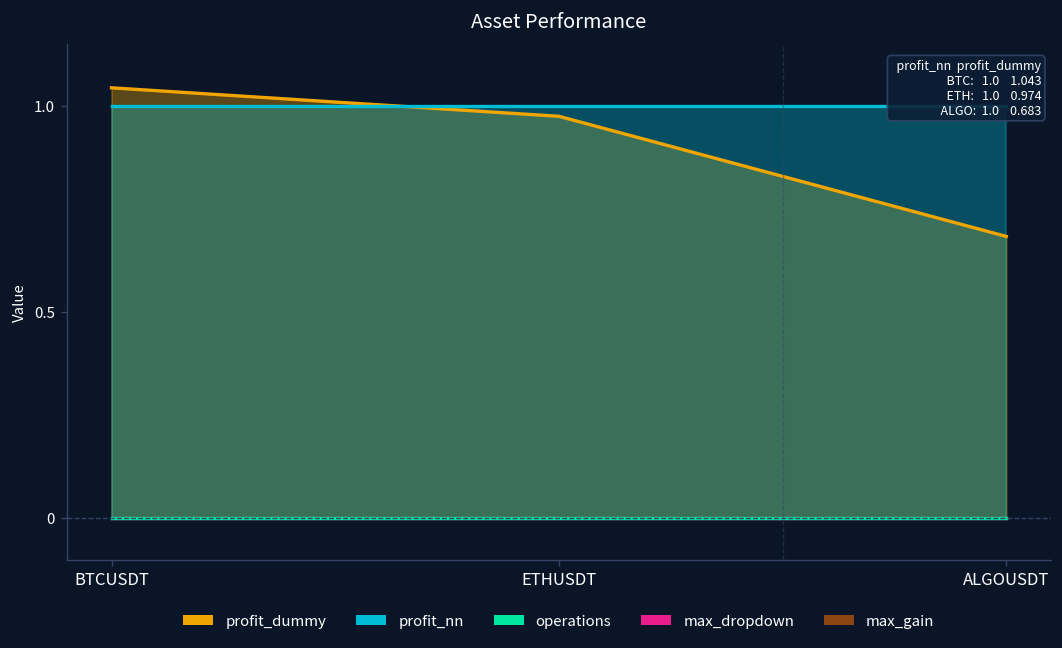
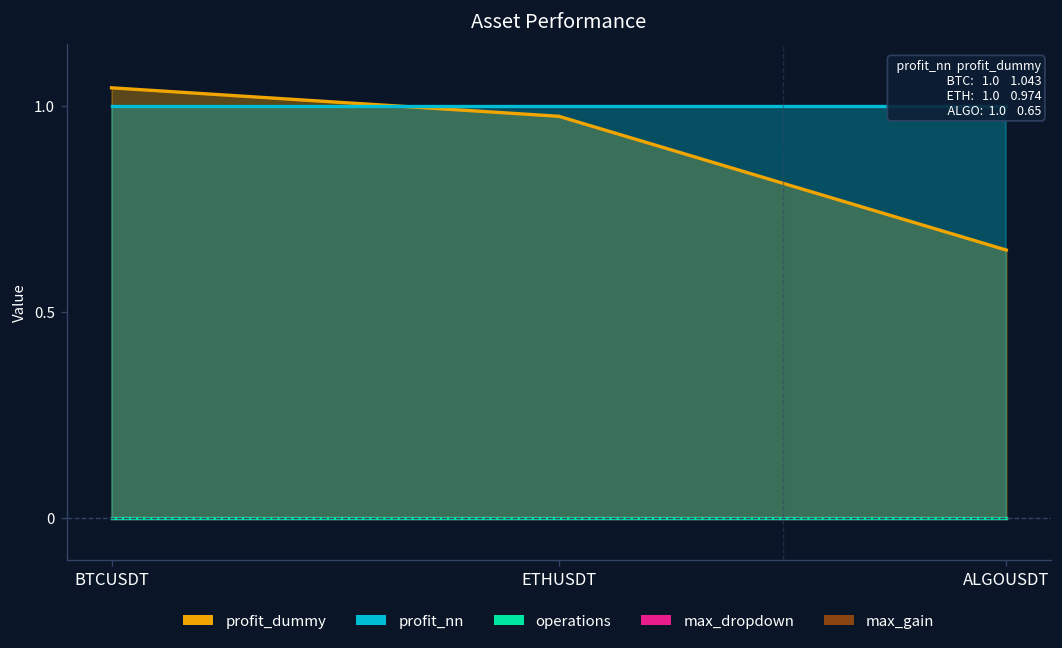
  {
    "profit_dummy": {
-     "ALGOUSDT": 0.683
+     "ALGOUSDT": 0.65
    }
  }
